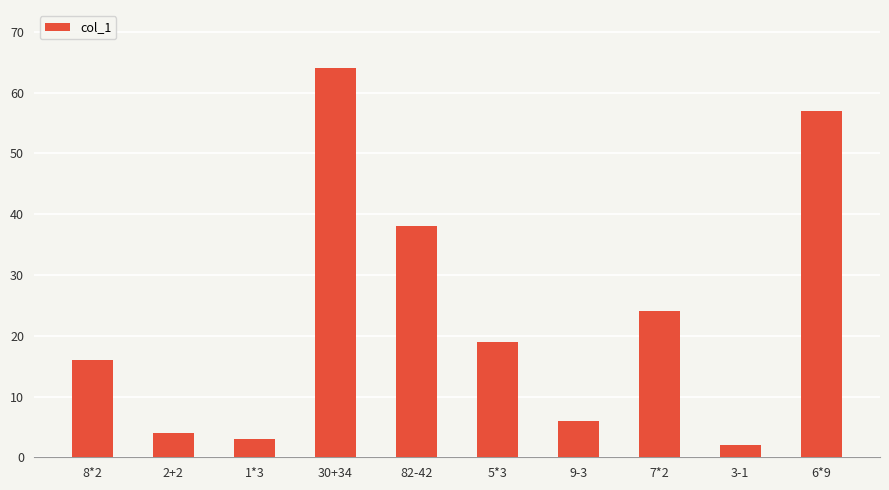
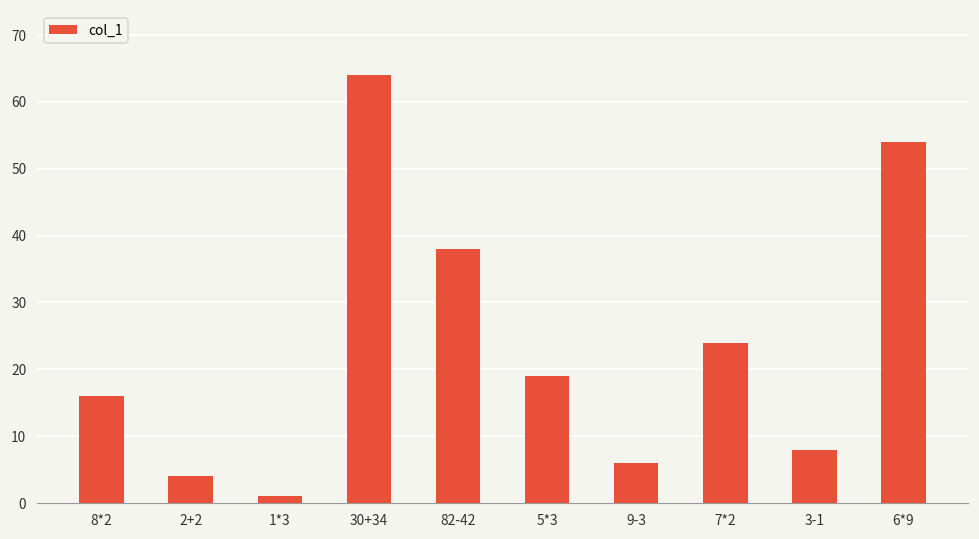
  {
    "8*2": 16,
    "2+2": 4,
-   "1*3": 3,
+   "1*3": 1,
    "30+34": 64,
    "82-42": 38,
    "5*3": 19,
    "9-3": 6,
    "7*2": 24,
-   "3-1": 2,
-   "6*9": 57
+   "3-1": 8,
+   "6*9": 54
  }
